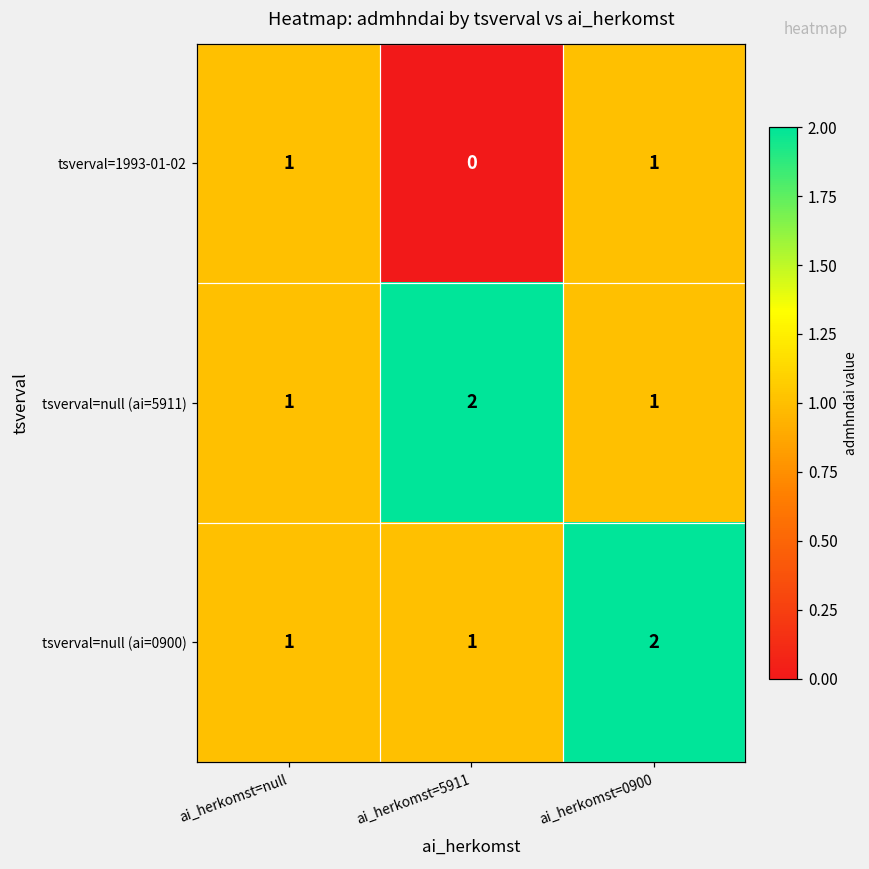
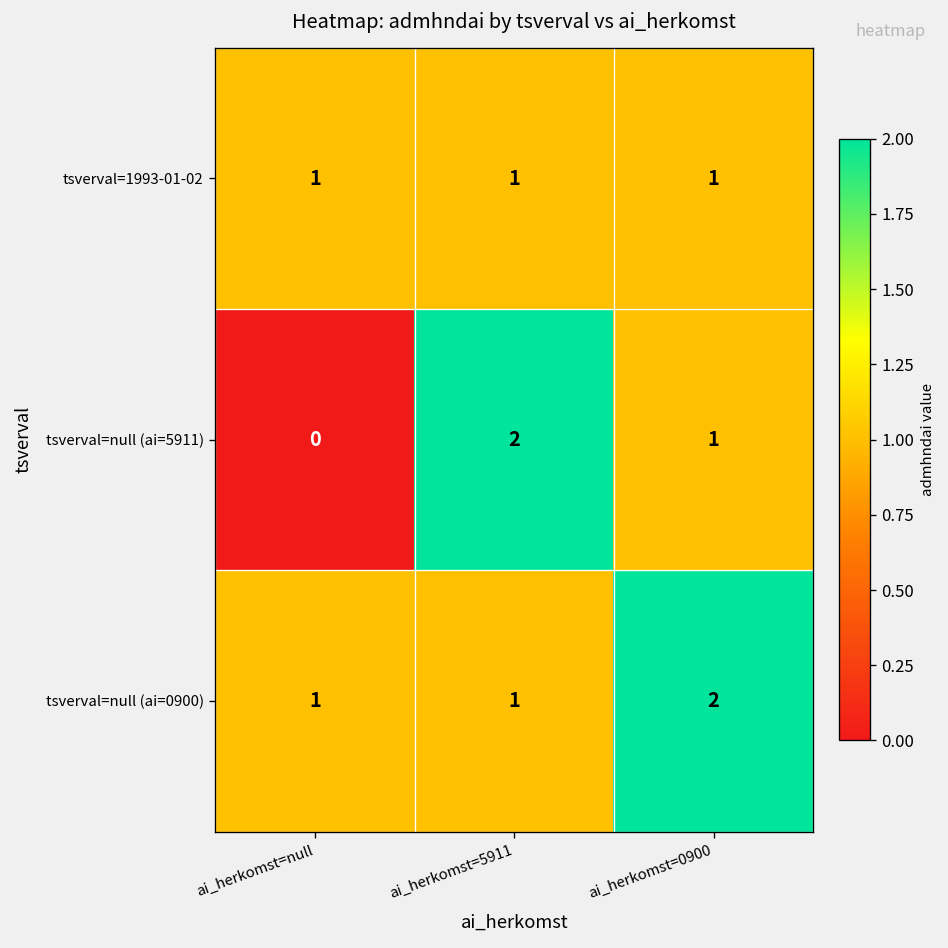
  {
    "tsverval=1993-01-02": {
      "ai_herkomst=null": 1,
-     "ai_herkomst=5911": 0,
+     "ai_herkomst=5911": 1,
      "ai_herkomst=0900": 1
    },
    "tsverval=null (ai=5911)": {
-     "ai_herkomst=null": 1,
+     "ai_herkomst=null": 0,
      "ai_herkomst=5911": 2,
      "ai_herkomst=0900": 1
    },
    "tsverval=null (ai=0900)": {
      "ai_herkomst=null": 1,
      "ai_herkomst=5911": 1,
      "ai_herkomst=0900": 2
    }
  }
